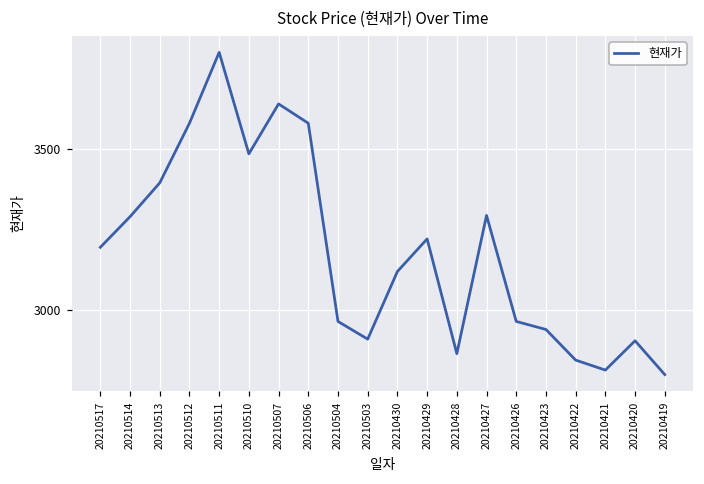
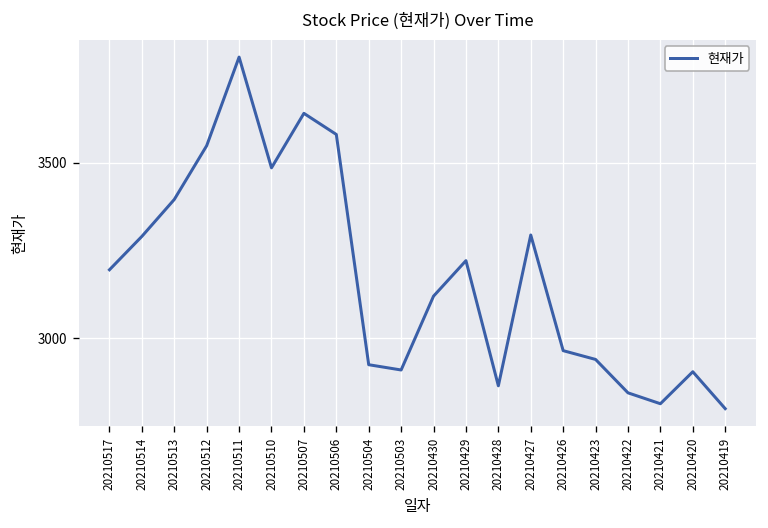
  {
    "20210517": 3200,
    "20210514": 3290,
    "20210513": 3400,
-   "20210512": 3580,
+   "20210512": 3550,
    "20210511": 3800,
    "20210510": 3490,
    "20210507": 3640,
    "20210506": 3580,
-   "20210504": 2970,
+   "20210504": 2930,
    "20210503": 2910,
    "20210430": 3120,
    "20210429": 3220,
    "20210428": 2870,
    "20210427": 3290,
    "20210426": 2970,
    "20210423": 2940,
    "20210422": 2850,
    "20210421": 2810,
    "20210420": 2910,
    "20210419": 2800
  }
